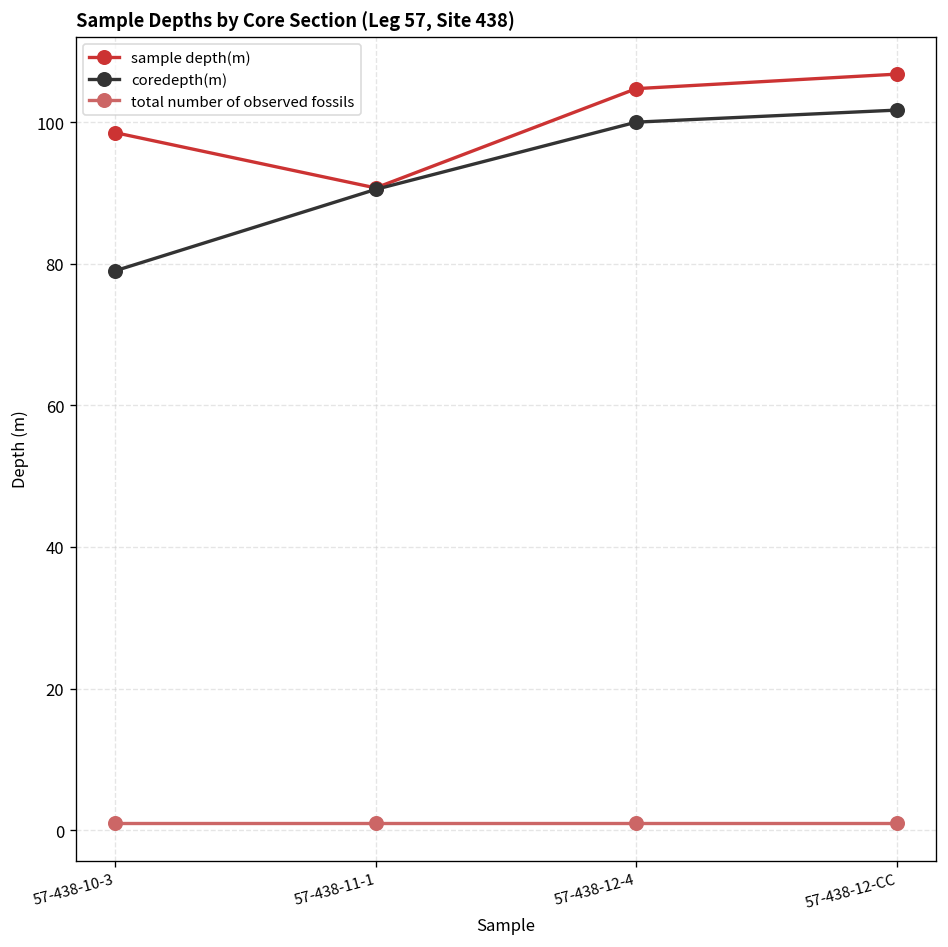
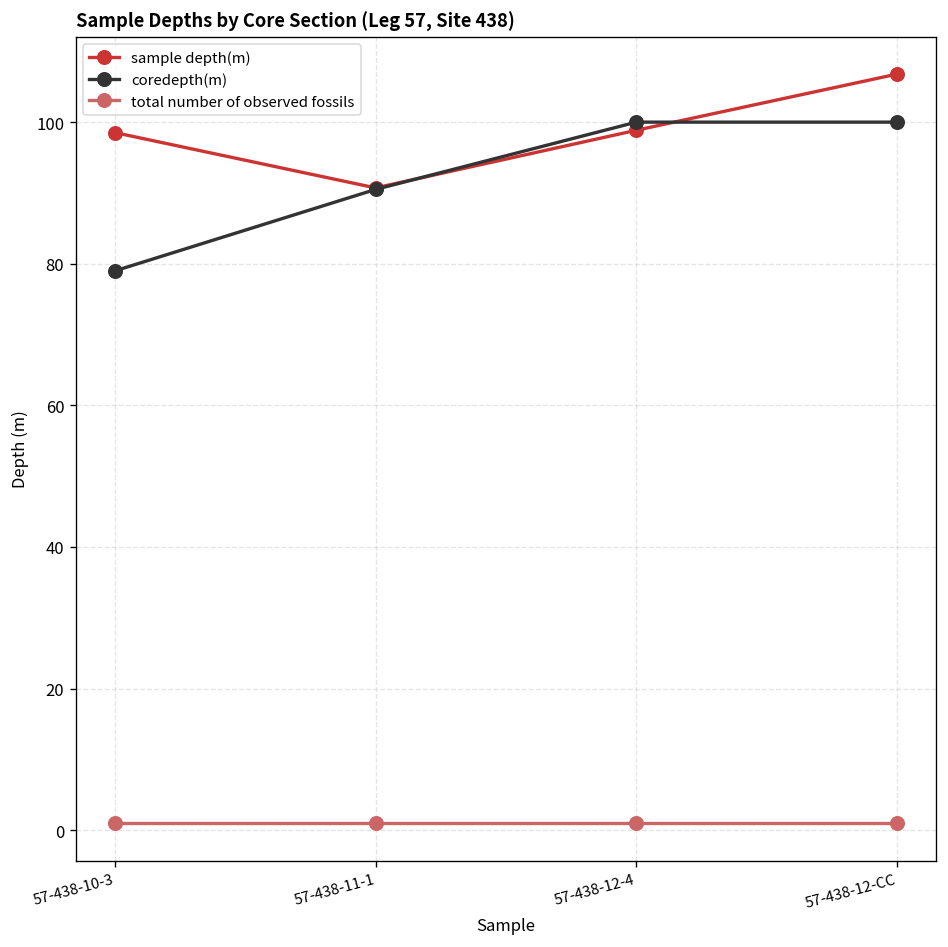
  {
    "sample depth(m)": {
      "57-438-10-3": 99,
-     "57-438-12-4": 105,
+     "57-438-12-4": 99,
      "57-438-12-CC": 107
    },
    "coredepth(m)": {
      "57-438-10-3": 79,
      "57-438-12-4": 100,
-     "57-438-12-CC": 102
+     "57-438-12-CC": 100
    },
    "total number of observed fossils": {
      "57-438-10-3": 1,
      "57-438-11-1": 1,
      "57-438-12-4": 1,
      "57-438-12-CC": 1
    }
  }
